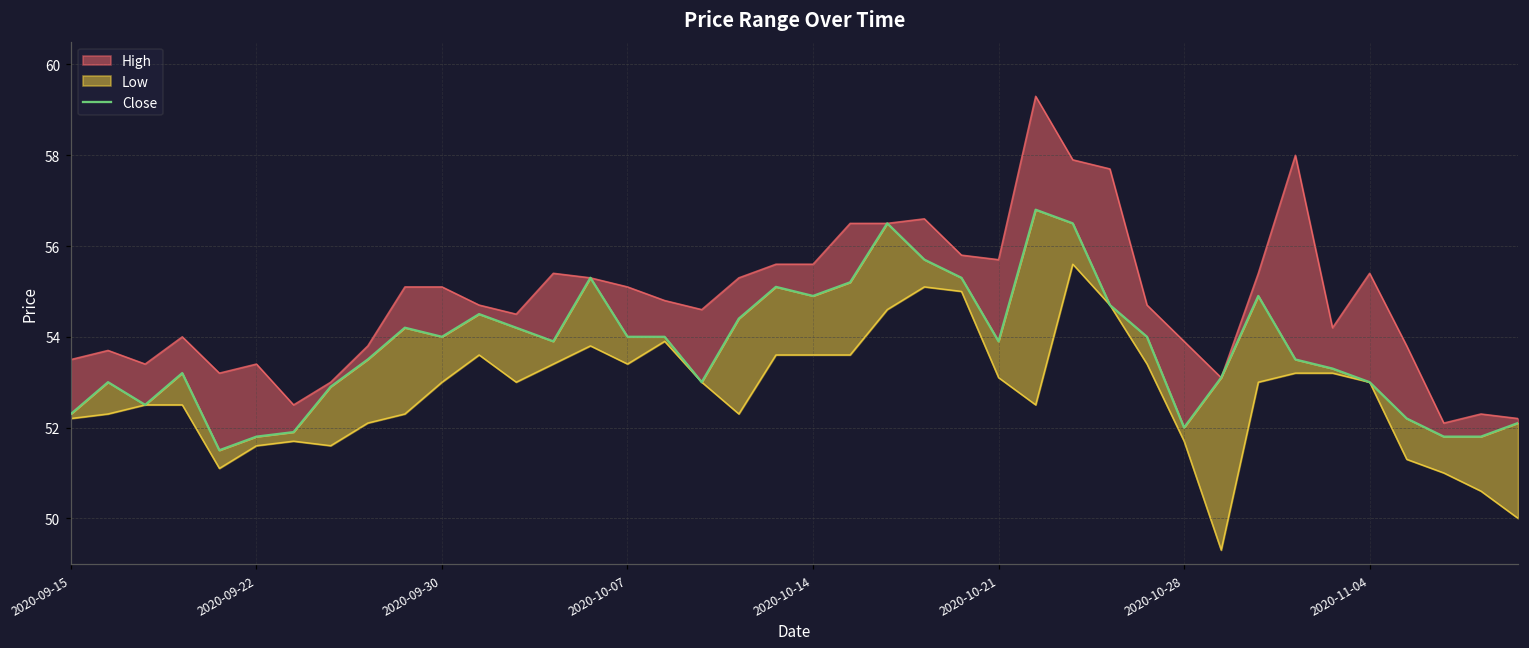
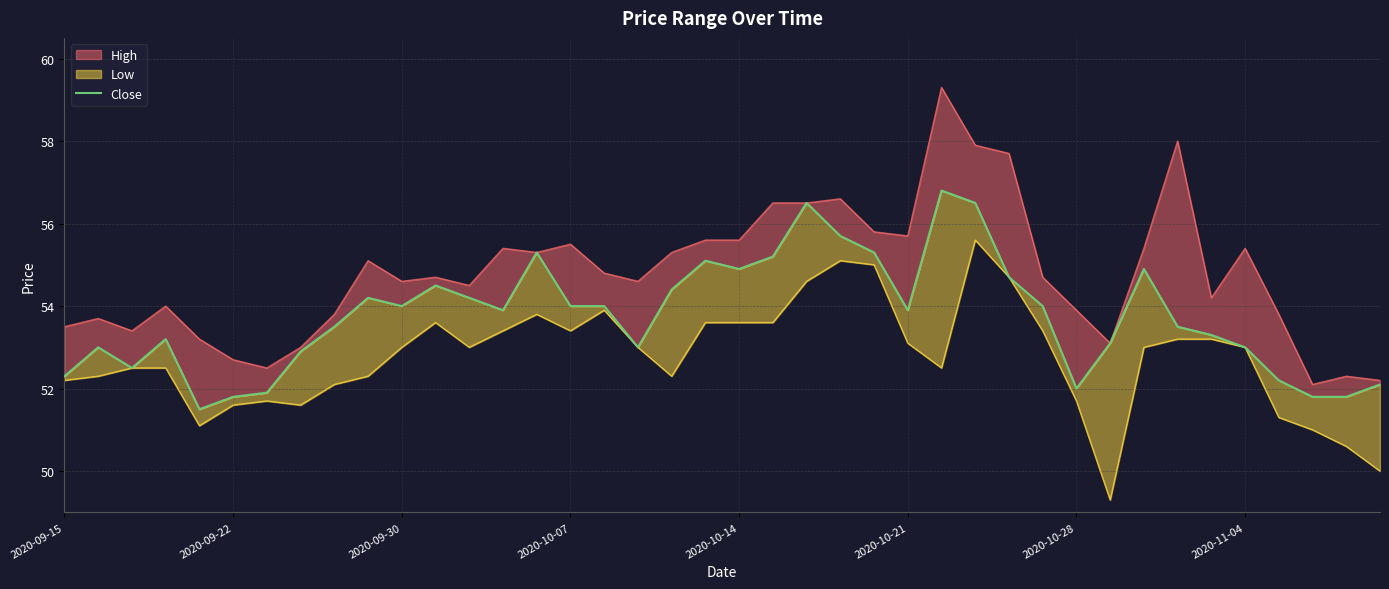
  {
    "High": {
      "2020-09-15": 53.5,
-     "2020-09-22": 53.4,
-     "2020-09-30": 55.1,
-     "2020-10-07": 55.1,
+     "2020-09-22": 52.7,
+     "2020-09-30": 54.6,
+     "2020-10-07": 55.5,
      "2020-10-14": 55.6,
      "2020-10-21": 55.7,
      "2020-10-28": 53.9,
      "2020-11-04": 55.4
    }
  }
